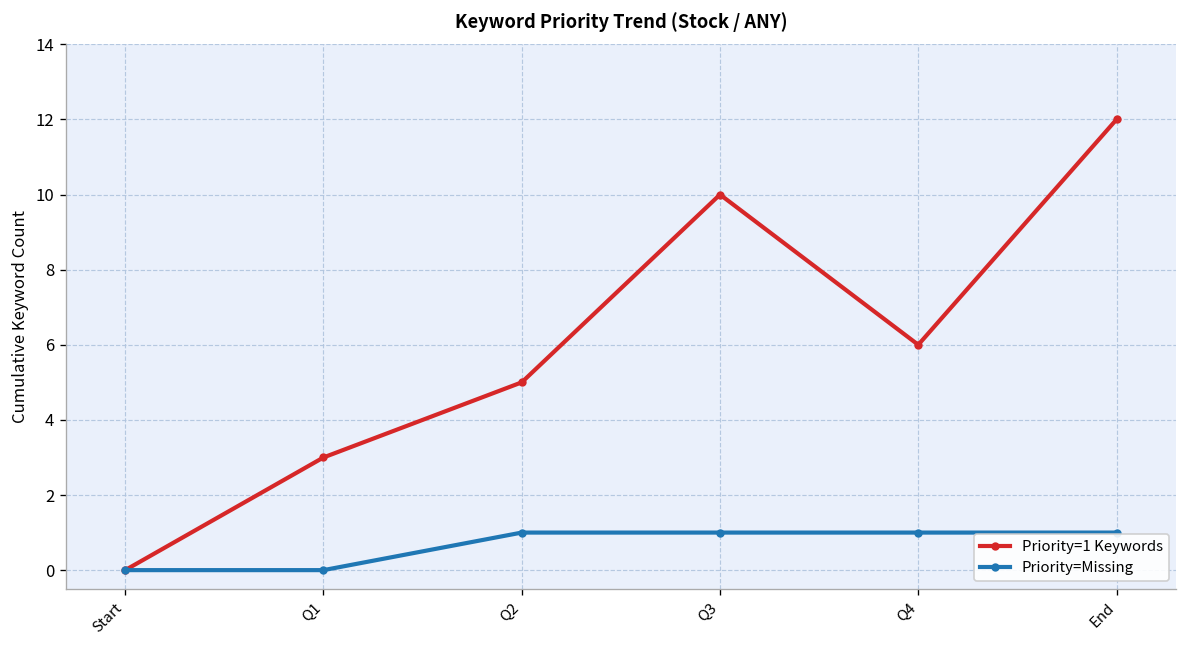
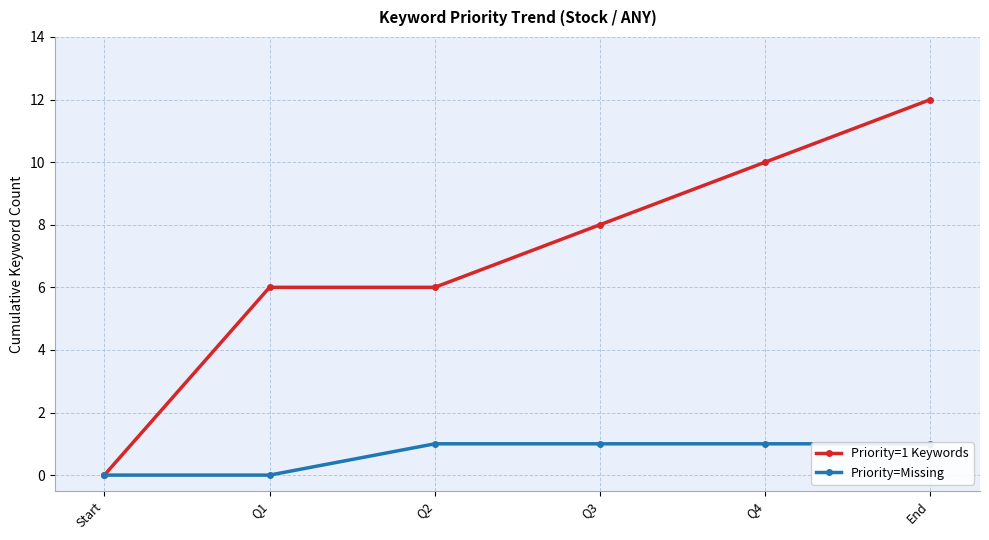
  {
    "Priority=1 Keywords": {
-     "Q1": 3,
-     "Q2": 5,
-     "Q3": 10,
-     "Q4": 6,
+     "Q1": 6,
+     "Q2": 6,
+     "Q3": 8,
+     "Q4": 10,
      "End": 12
    },
    "Priority=Missing": {
      "Q1": 0,
      "Q2": 1,
      "Q3": 1,
      "Q4": 1
    }
  }
